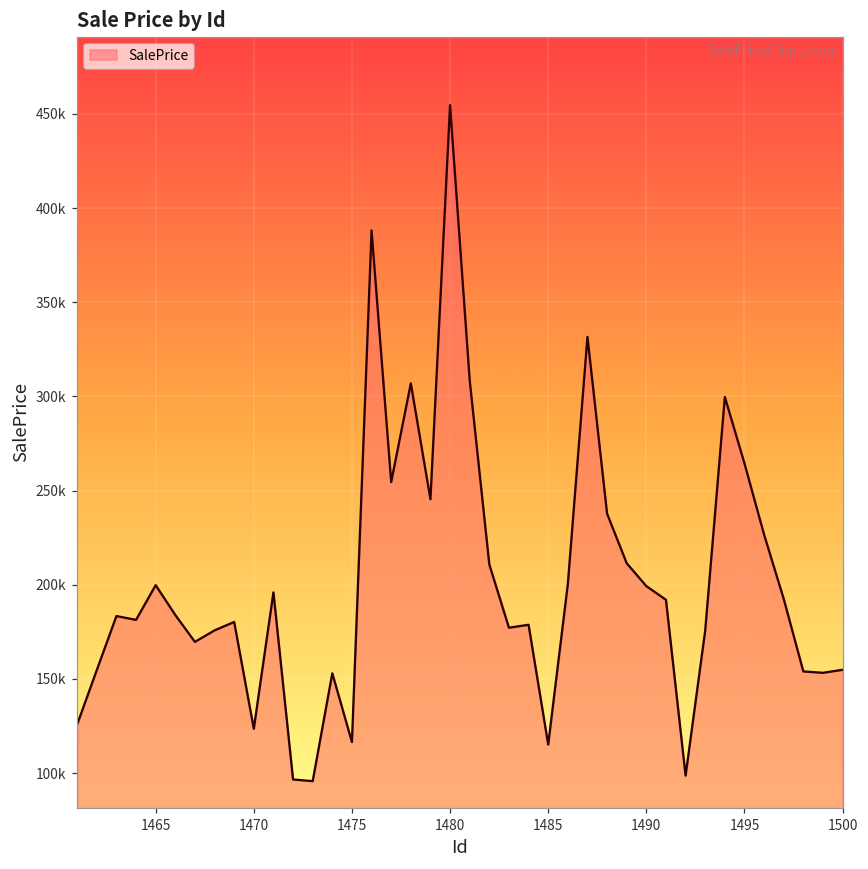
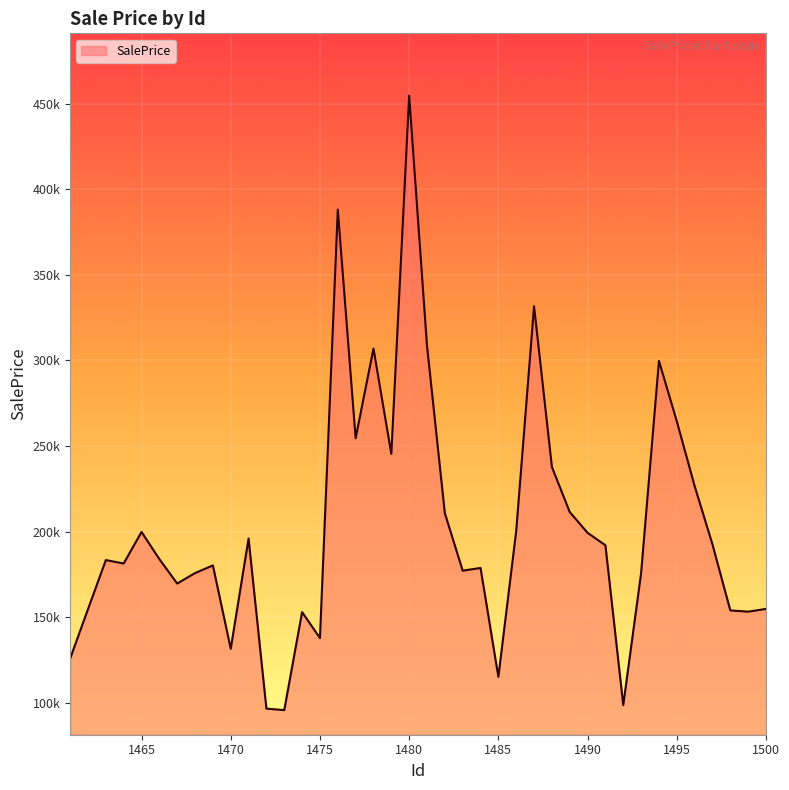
  {
    "1465": 200000,
-   "1470": 124000,
-   "1475": 117000,
+   "1470": 132000,
+   "1475": 138000,
    "1480": 455000,
    "1485": 115000,
    "1490": 199000,
    "1495": 264000,
    "1500": 155000
  }
